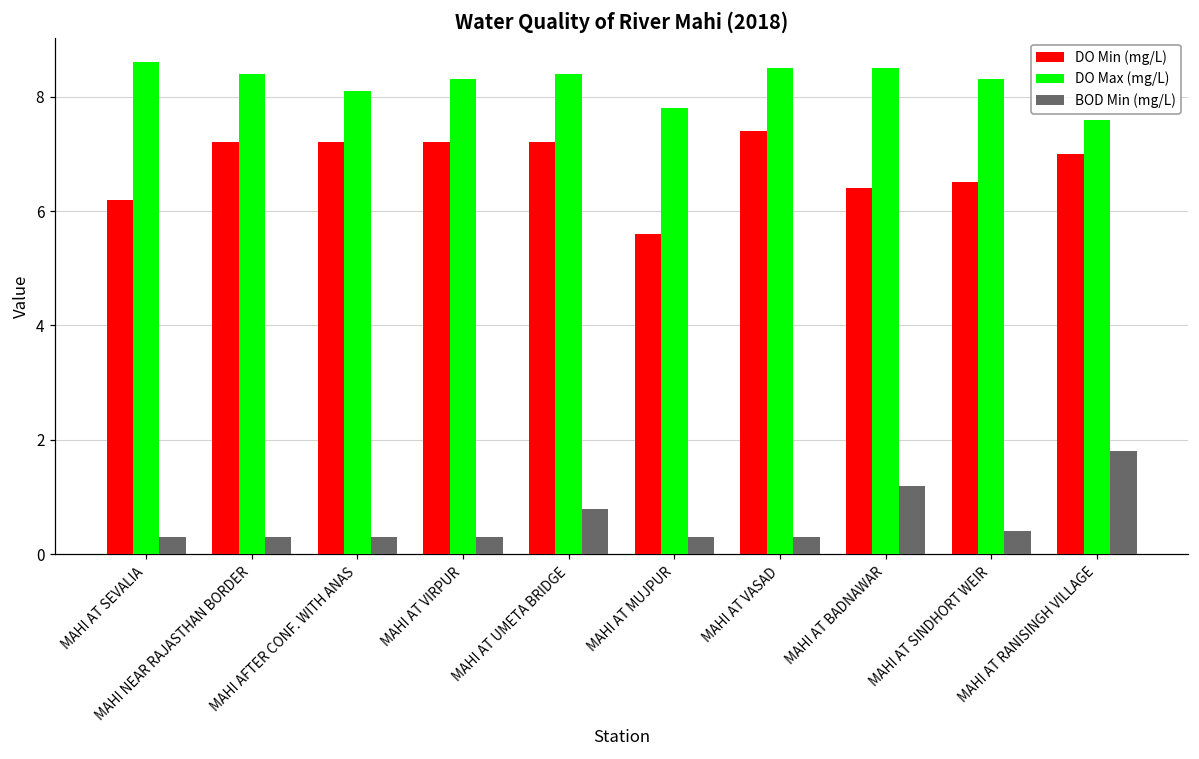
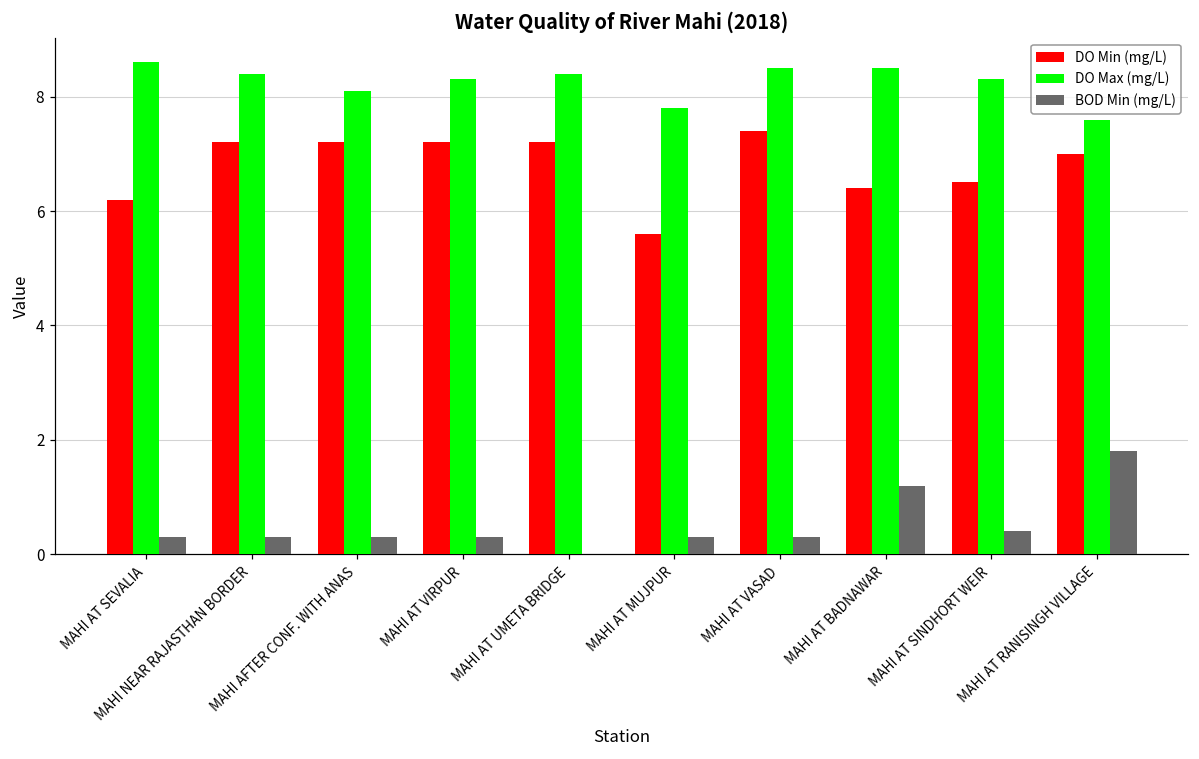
  {
    "DO Min (mg/L)": {
      "MAHI AT SEVALIA": 6.2,
      "MAHI NEAR RAJASTHAN BORDER": 7.2,
      "MAHI AFTER CONF. WITH ANAS": 7.2,
      "MAHI AT VIRPUR": 7.2,
      "MAHI AT UMETA BRIDGE": 7.2,
      "MAHI AT MUJPUR": 5.6,
      "MAHI AT VASAD": 7.4,
      "MAHI AT BADNAWAR": 6.4,
      "MAHI AT SINDHORT WEIR": 6.5,
      "MAHI AT RANISINGH VILLAGE": 7.0
    },
    "DO Max (mg/L)": {
      "MAHI AT SEVALIA": 8.6,
      "MAHI NEAR RAJASTHAN BORDER": 8.4,
      "MAHI AFTER CONF. WITH ANAS": 8.1,
      "MAHI AT VIRPUR": 8.3,
      "MAHI AT UMETA BRIDGE": 8.4,
      "MAHI AT MUJPUR": 7.8,
      "MAHI AT VASAD": 8.5,
      "MAHI AT BADNAWAR": 8.5,
      "MAHI AT SINDHORT WEIR": 8.3,
      "MAHI AT RANISINGH VILLAGE": 7.6
    },
    "BOD Min (mg/L)": {
      "MAHI AT SEVALIA": 0.3,
      "MAHI NEAR RAJASTHAN BORDER": 0.3,
      "MAHI AFTER CONF. WITH ANAS": 0.3,
      "MAHI AT VIRPUR": 0.3,
-     "MAHI AT UMETA BRIDGE": 0.8,
+     "MAHI AT UMETA BRIDGE": 0.0,
      "MAHI AT MUJPUR": 0.3,
      "MAHI AT VASAD": 0.3,
      "MAHI AT BADNAWAR": 1.2,
      "MAHI AT SINDHORT WEIR": 0.4,
      "MAHI AT RANISINGH VILLAGE": 1.8
    }
  }
